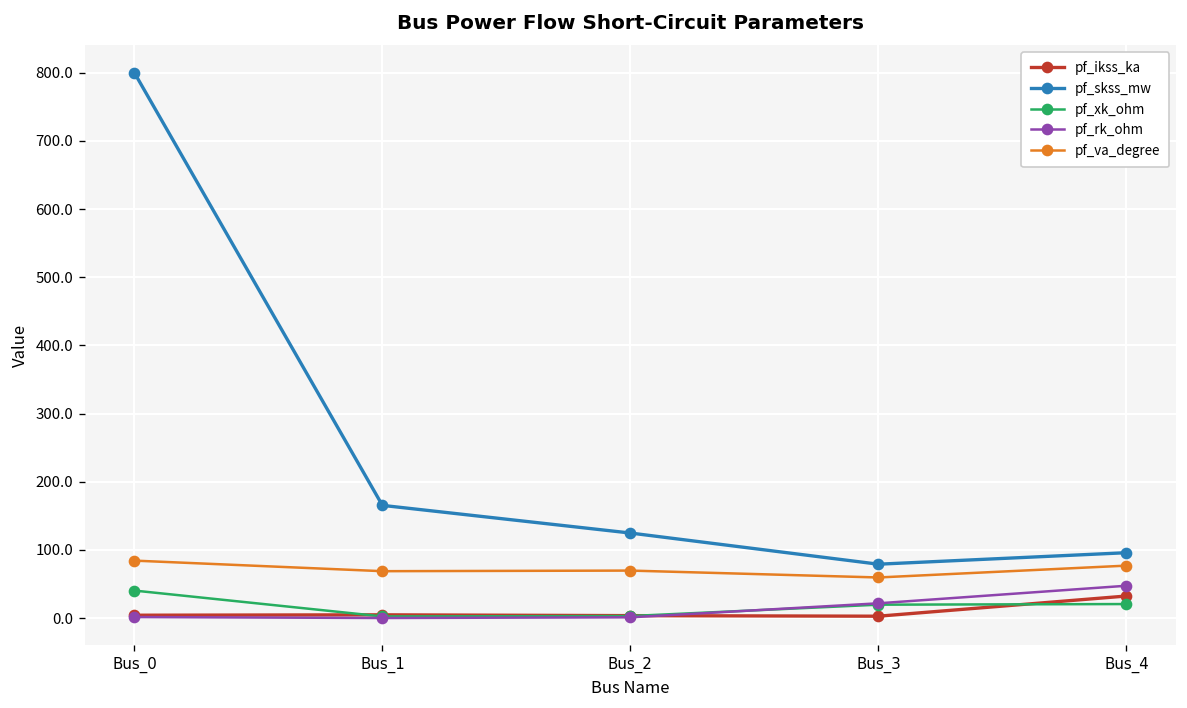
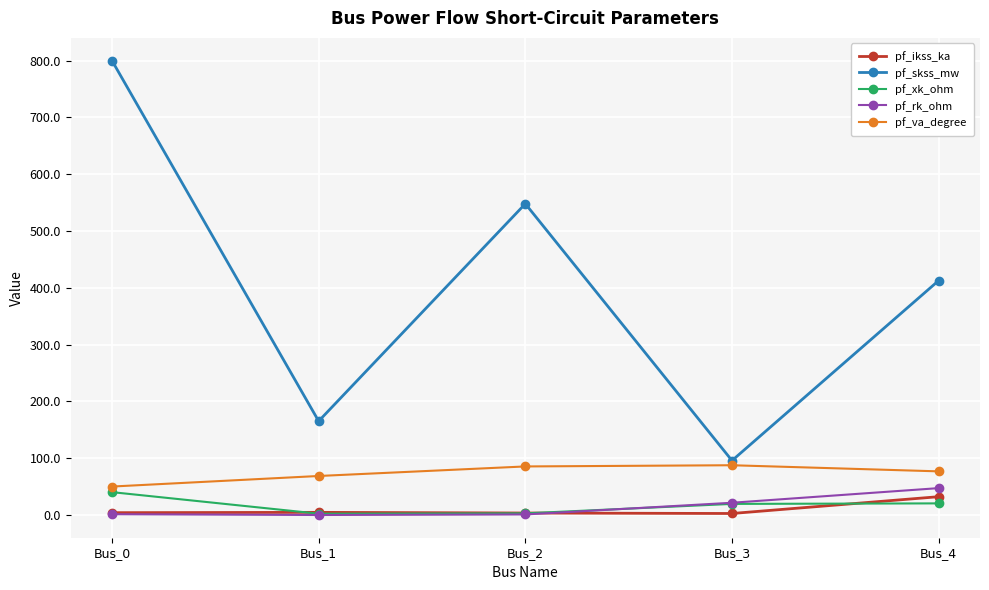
  {
    "pf_ikss_ka": {
      "Bus_3": 0,
      "Bus_4": 30
    },
    "pf_skss_mw": {
      "Bus_0": 800,
      "Bus_1": 170,
-     "Bus_2": 120,
-     "Bus_3": 80,
-     "Bus_4": 100
+     "Bus_2": 550,
+     "Bus_3": 100,
+     "Bus_4": 410
    },
    "pf_xk_ohm": {
      "Bus_0": 40,
      "Bus_4": 20
    },
    "pf_rk_ohm": {
      "Bus_4": 50
    },
    "pf_va_degree": {
-     "Bus_0": 80,
+     "Bus_0": 50,
      "Bus_1": 70,
-     "Bus_2": 70,
-     "Bus_3": 60,
+     "Bus_2": 90,
+     "Bus_3": 90,
      "Bus_4": 80
    }
  }
